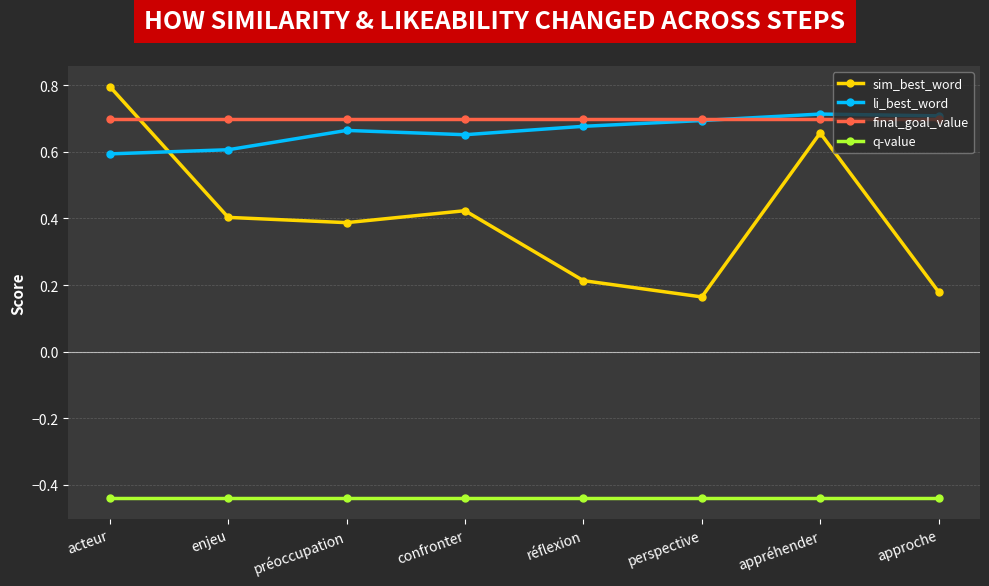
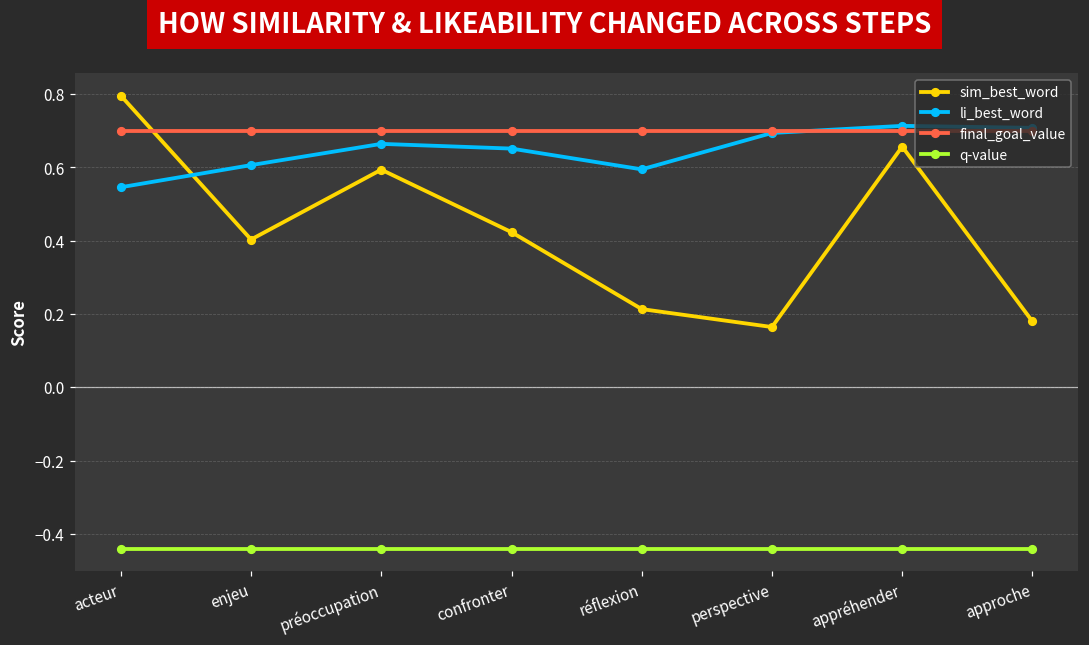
  {
    "sim_best_word": {
      "acteur": 0.80,
      "enjeu": 0.40,
-     "préoccupation": 0.39,
+     "préoccupation": 0.59,
      "confronter": 0.42,
      "réflexion": 0.21,
      "perspective": 0.16,
      "appréhender": 0.66,
      "approche": 0.18
    },
    "li_best_word": {
-     "acteur": 0.59,
+     "acteur": 0.55,
      "enjeu": 0.61,
      "préoccupation": 0.66,
      "confronter": 0.65,
-     "réflexion": 0.68,
+     "réflexion": 0.59,
      "appréhender": 0.71
    },
    "final_goal_value": {
      "acteur": 0.70,
      "enjeu": 0.70,
      "préoccupation": 0.70,
      "confronter": 0.70,
      "réflexion": 0.70,
      "appréhender": 0.70
    },
    "q-value": {
      "acteur": -0.44,
      "enjeu": -0.44,
      "préoccupation": -0.44,
      "confronter": -0.44,
      "réflexion": -0.44,
      "perspective": -0.44,
      "appréhender": -0.44,
      "approche": -0.44
    }
  }
